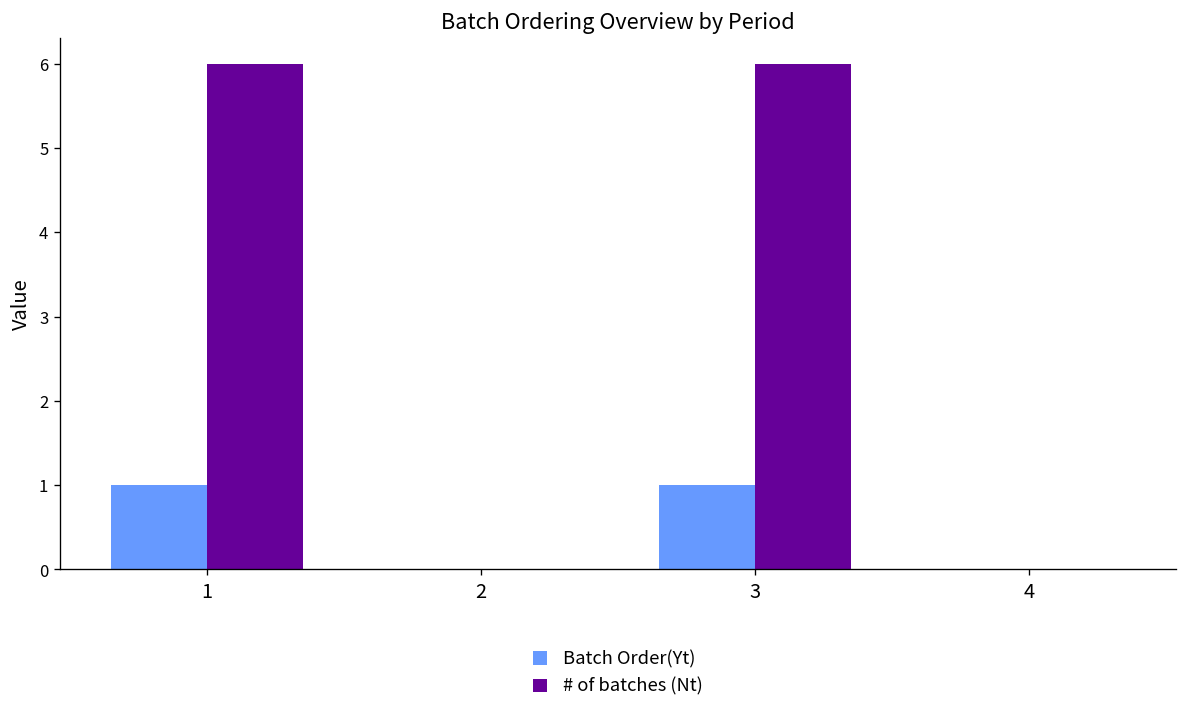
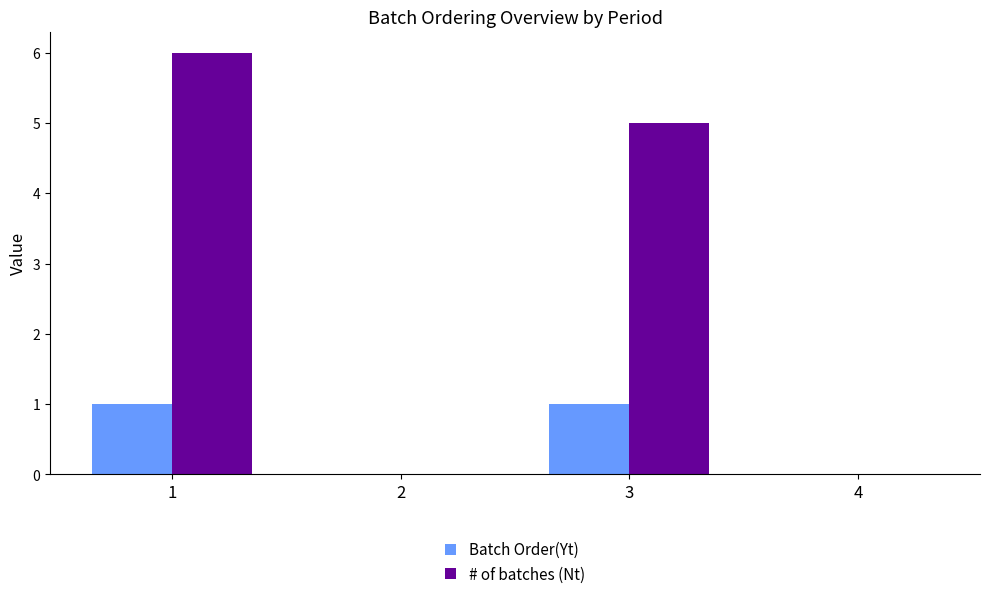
  {
    "Batch Order(Yt)": {
      "1": 1,
      "2": 0,
      "3": 1,
      "4": 0
    },
    "# of batches (Nt)": {
      "1": 6,
      "2": 0,
-     "3": 6,
+     "3": 5,
      "4": 0
    }
  }
